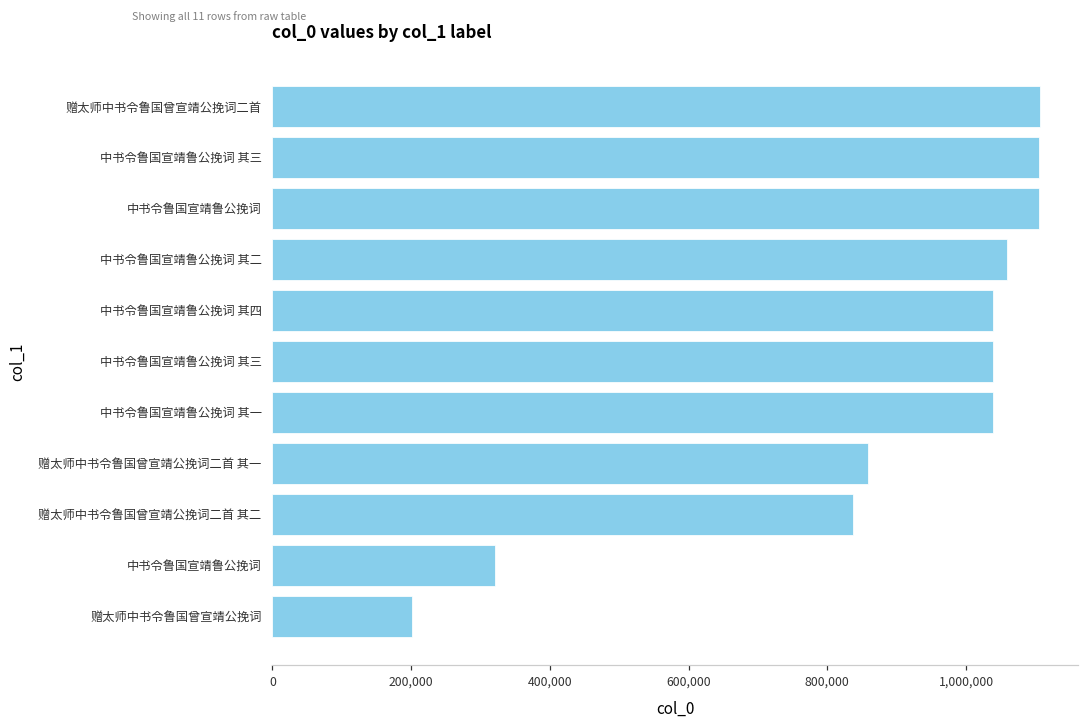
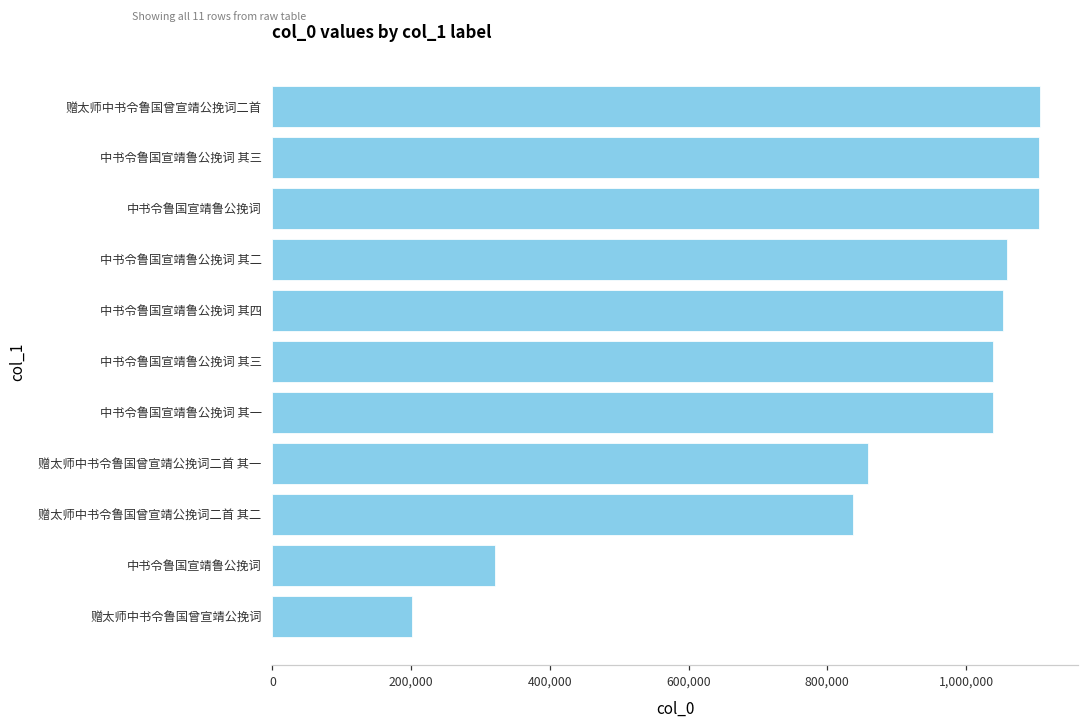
  {
    "赠太师中书令鲁国曾宣靖公挽词二首": "1,110,000",
    "中书令鲁国宣靖鲁公挽词 其二": "1,060,000",
-   "中书令鲁国宣靖鲁公挽词 其四": "1,040,000",
+   "中书令鲁国宣靖鲁公挽词 其四": "1,050,000",
    "中书令鲁国宣靖鲁公挽词 其一": "1,040,000",
    "赠太师中书令鲁国曾宣靖公挽词二首 其一": "860,000",
    "赠太师中书令鲁国曾宣靖公挽词二首 其二": "840,000",
    "赠太师中书令鲁国曾宣靖公挽词": "200,000"
  }
